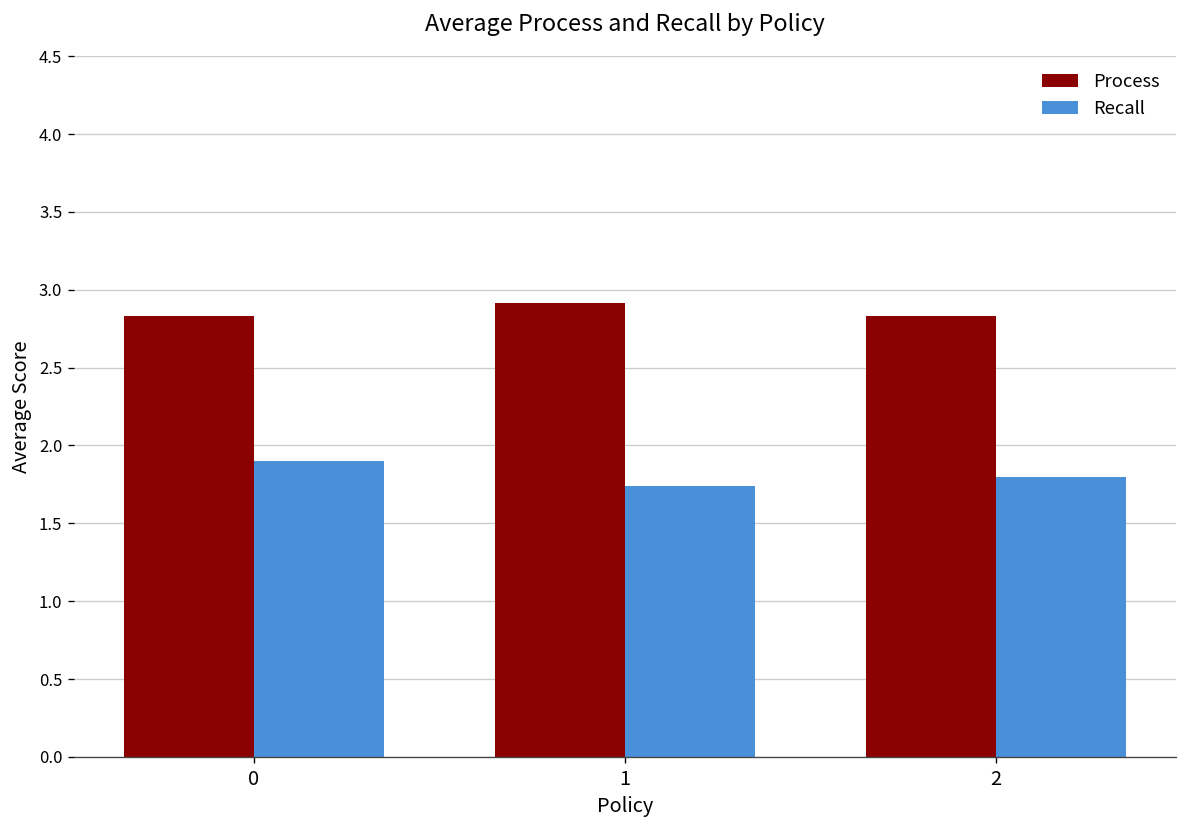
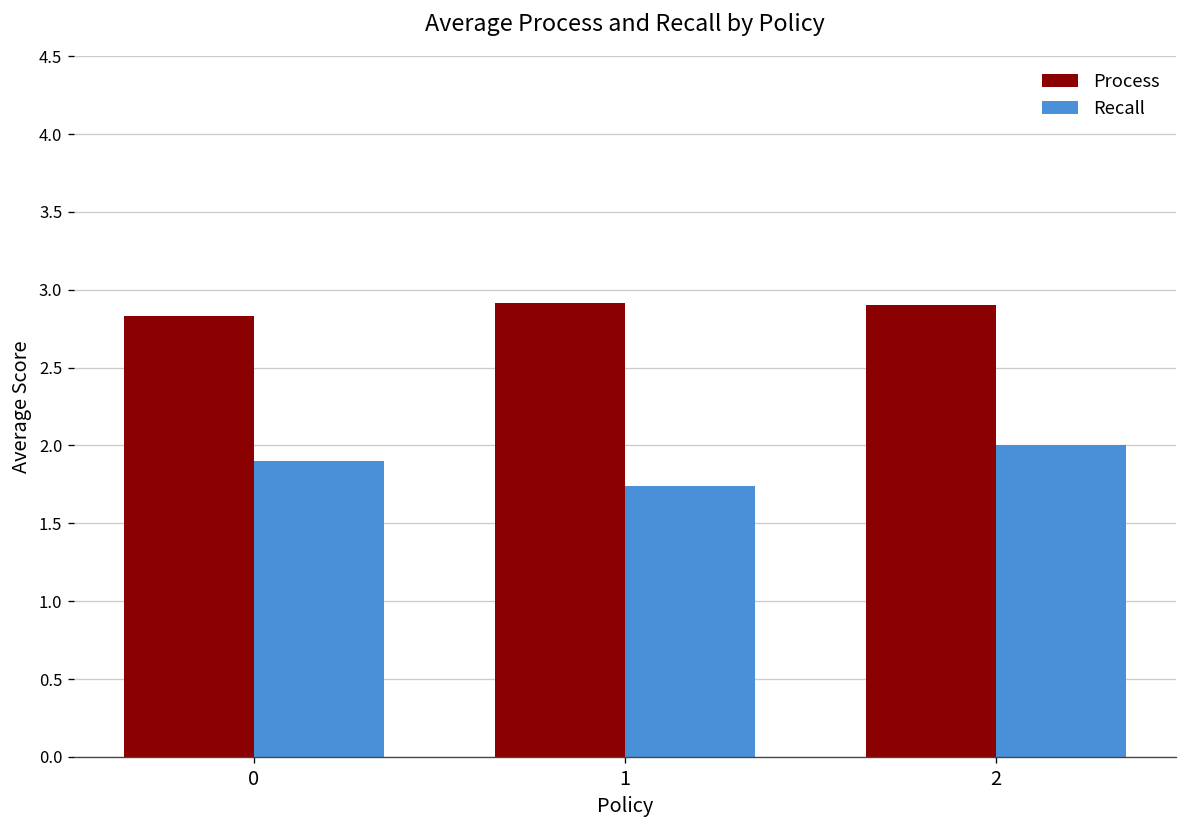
  {
    "Process": {
      "0": 2.83,
      "1": 2.92,
-     "2": 2.83
+     "2": 2.90
    },
    "Recall": {
      "0": 1.9,
      "1": 1.74,
-     "2": 1.8
+     "2": 2.0
    }
  }
